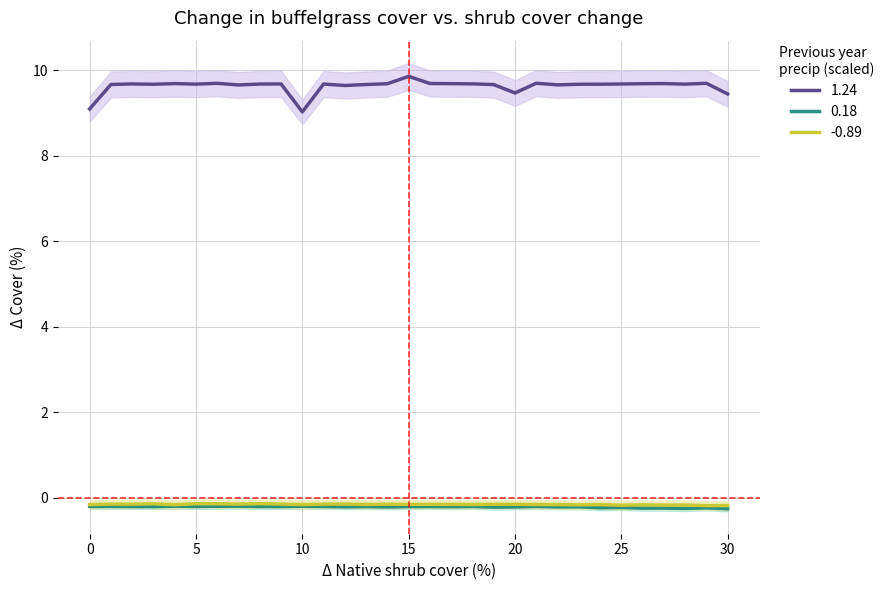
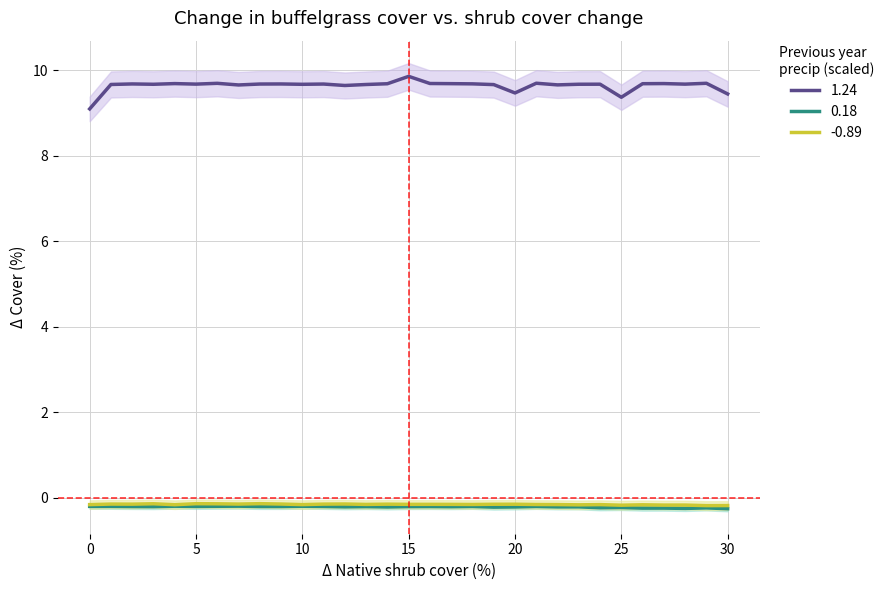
  {
    "1.24": {
      "0": 9.1,
      "5": 9.7,
-     "10": 9.0,
+     "10": 9.7,
      "15": 9.9,
      "20": 9.5,
-     "25": 9.7,
+     "25": 9.4,
      "30": 9.4
    },
    "0.18": {
      "30": -0.3
    }
  }
